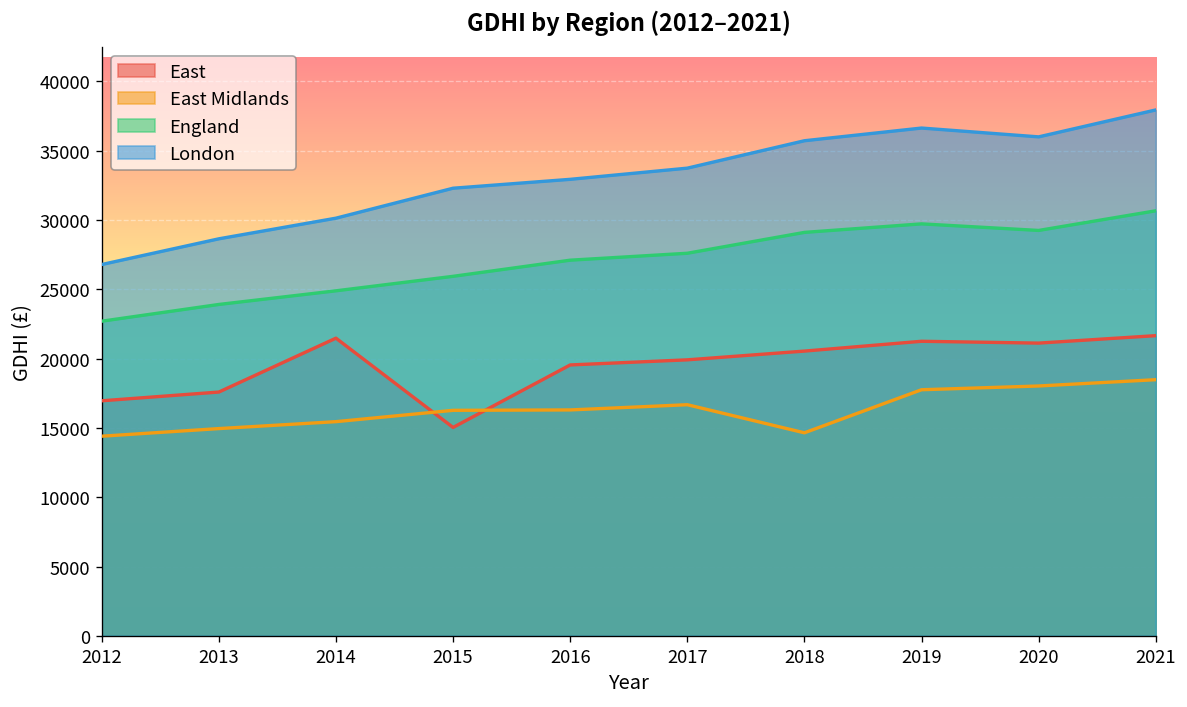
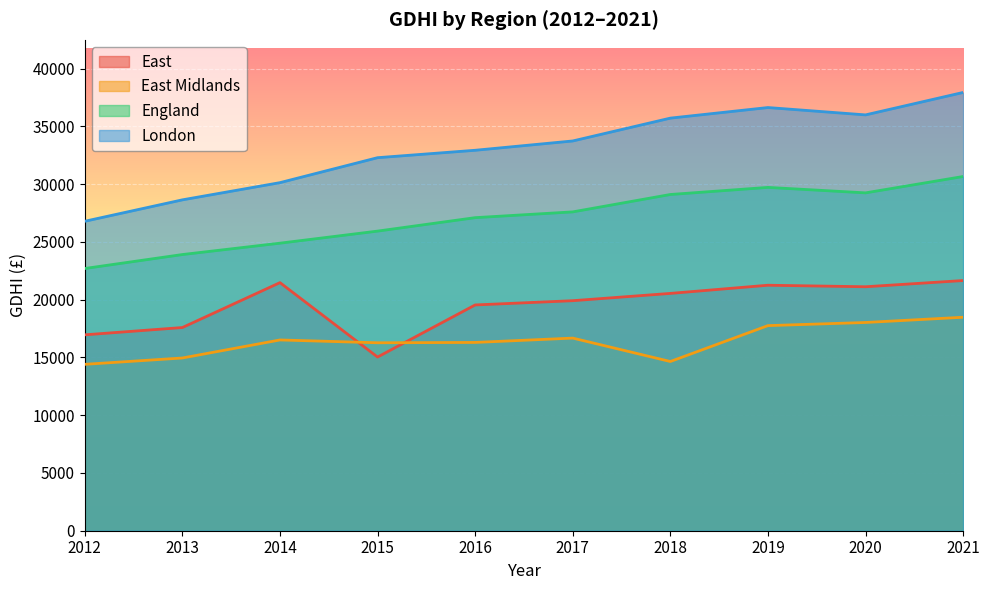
  {
    "East": {
      "2012": 17000,
      "2013": 17600,
      "2014": 21500,
      "2015": 15000,
      "2016": 19500,
      "2017": 19900,
      "2018": 20500,
      "2019": 21300,
      "2020": 21100,
      "2021": 21700
    },
    "East Midlands": {
      "2012": 14400,
      "2013": 15000,
-     "2014": 15500,
+     "2014": 16500,
      "2015": 16300,
      "2016": 16300,
      "2017": 16700,
      "2018": 14600,
      "2019": 17800,
      "2020": 18000,
      "2021": 18500
    },
    "England": {
      "2012": 22700,
      "2013": 23900,
      "2014": 24900,
      "2015": 25900,
      "2016": 27100,
      "2017": 27600,
      "2018": 29100,
      "2019": 29700,
      "2020": 29200,
      "2021": 30700
    },
    "London": {
      "2012": 26800,
      "2013": 28600,
      "2014": 30100,
      "2015": 32300,
      "2016": 32900,
      "2017": 33700,
      "2018": 35700,
      "2019": 36600,
      "2020": 36000,
      "2021": 37900
    }
  }
